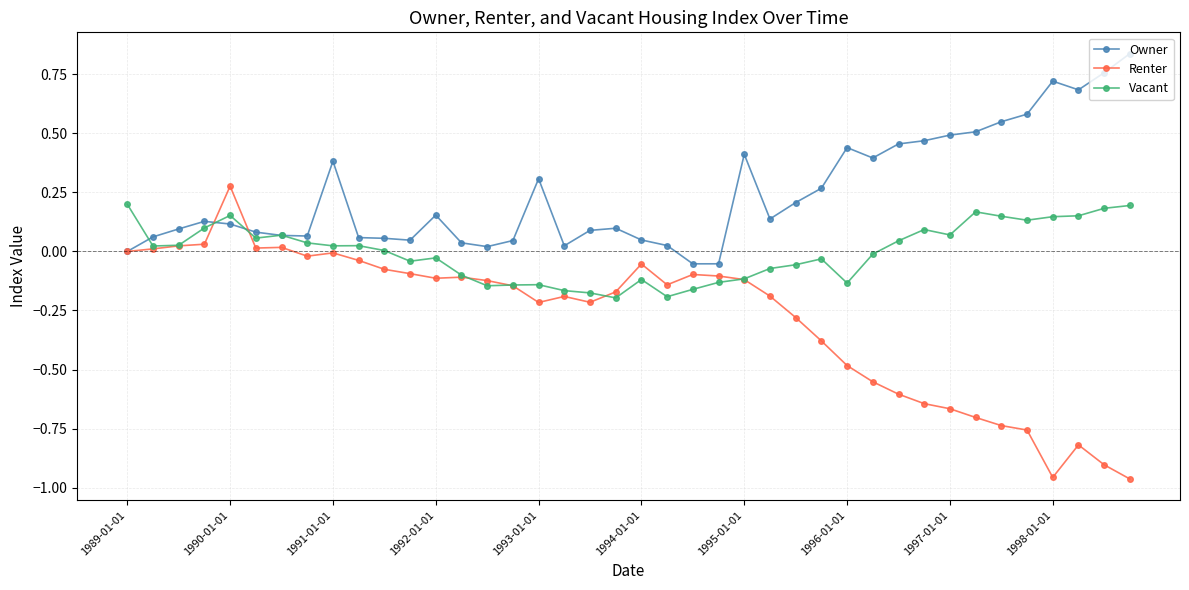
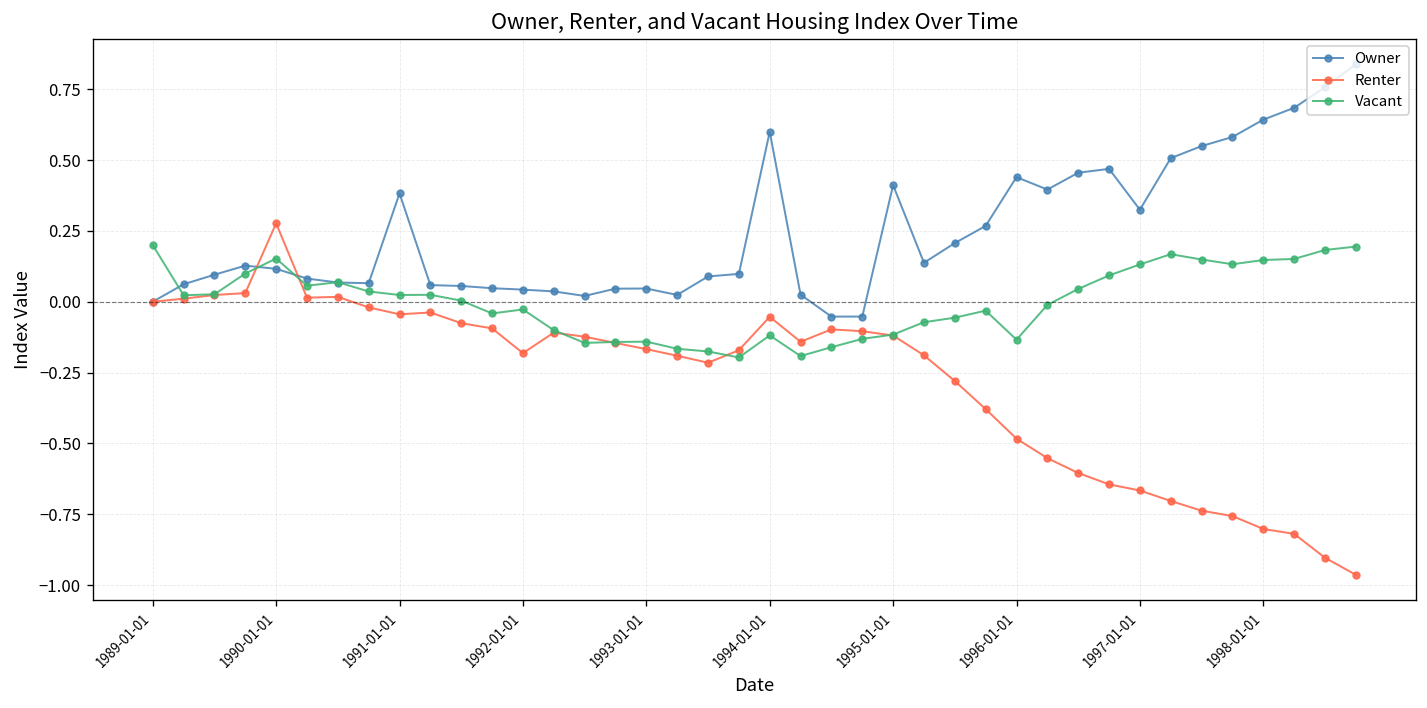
  {
    "Owner": {
      "1990-01-01": 0.12,
      "1991-01-01": 0.38,
-     "1992-01-01": 0.15,
-     "1993-01-01": 0.31,
-     "1994-01-01": 0.05,
+     "1992-01-01": 0.04,
+     "1993-01-01": 0.05,
+     "1994-01-01": 0.60,
      "1995-01-01": 0.41,
      "1996-01-01": 0.44,
-     "1997-01-01": 0.49,
-     "1998-01-01": 0.72
+     "1997-01-01": 0.32,
+     "1998-01-01": 0.64
    },
    "Renter": {
      "1990-01-01": 0.28,
-     "1991-01-01": -0.01,
-     "1992-01-01": -0.11,
-     "1993-01-01": -0.22,
+     "1991-01-01": -0.04,
+     "1992-01-01": -0.18,
+     "1993-01-01": -0.17,
      "1994-01-01": -0.05,
      "1996-01-01": -0.48,
      "1997-01-01": -0.67,
-     "1998-01-01": -0.96
+     "1998-01-01": -0.80
    },
    "Vacant": {
      "1989-01-01": 0.20,
      "1990-01-01": 0.15,
      "1991-01-01": 0.02,
      "1992-01-01": -0.03,
      "1993-01-01": -0.14,
      "1994-01-01": -0.12,
      "1996-01-01": -0.13,
-     "1997-01-01": 0.07,
+     "1997-01-01": 0.13,
      "1998-01-01": 0.15
    }
  }
